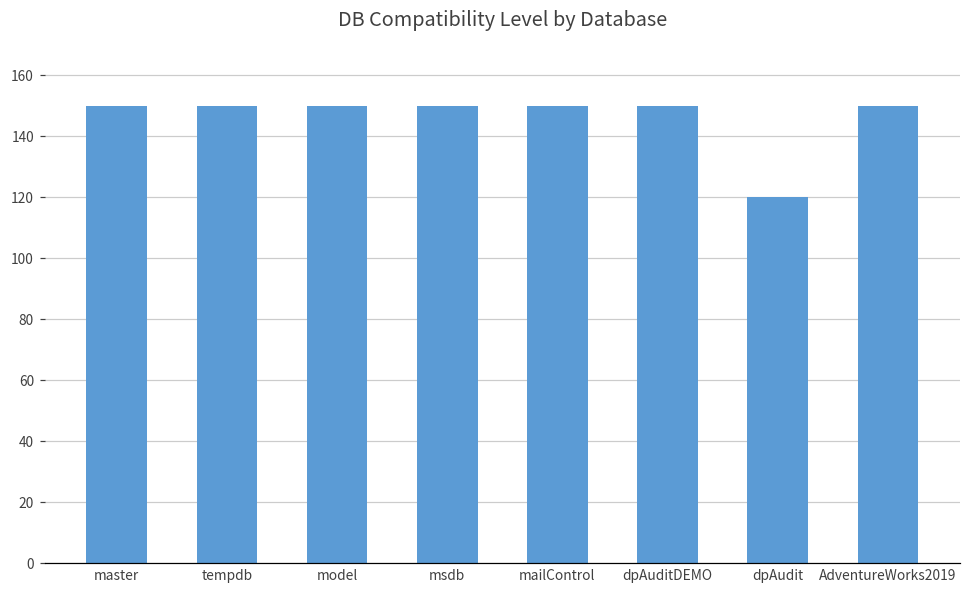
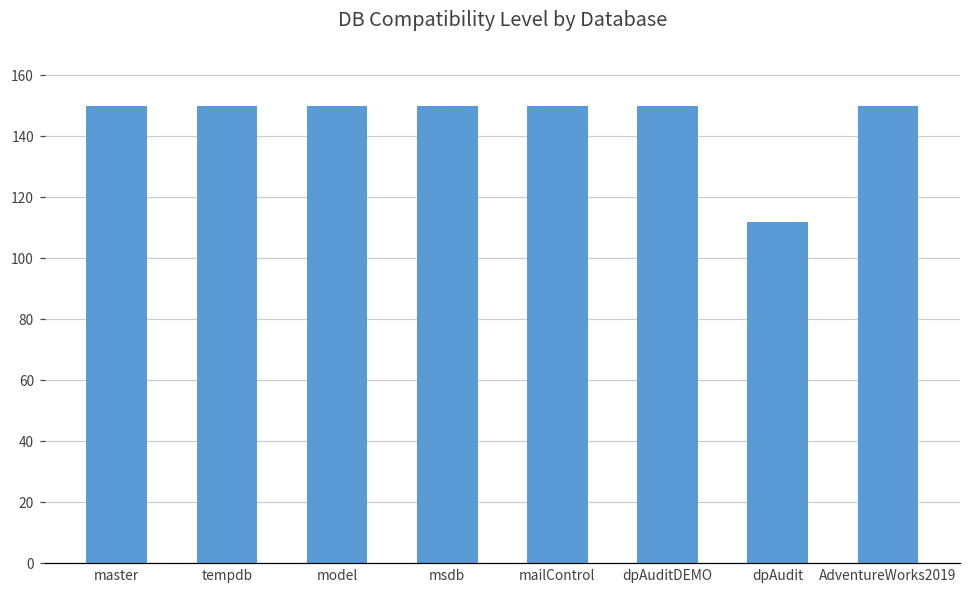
  {
    "master": 150,
    "tempdb": 150,
    "model": 150,
    "msdb": 150,
    "mailControl": 150,
    "dpAuditDEMO": 150,
-   "dpAudit": 120,
+   "dpAudit": 112,
    "AdventureWorks2019": 150
  }
